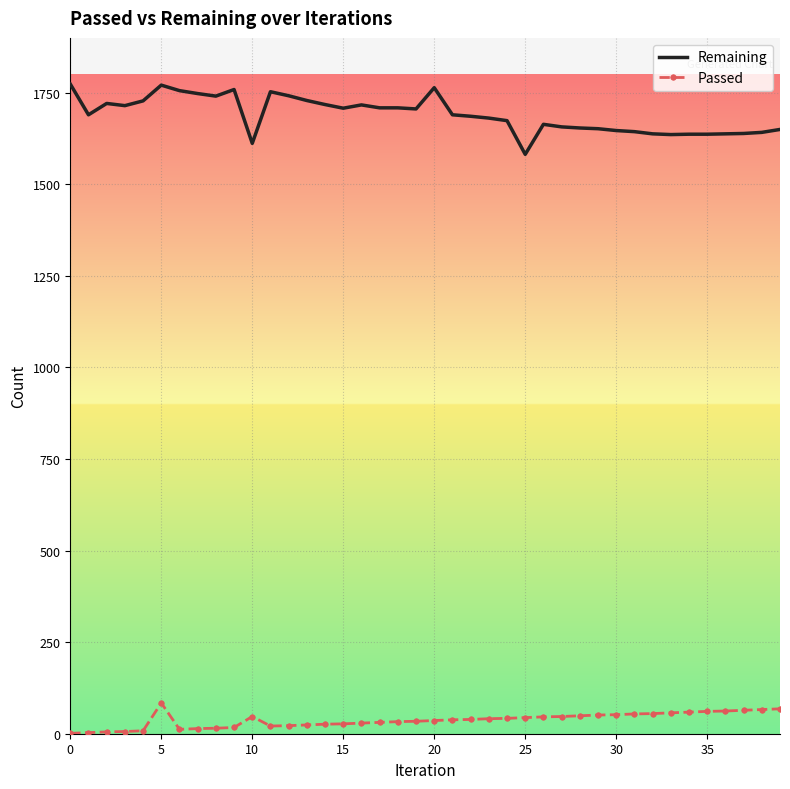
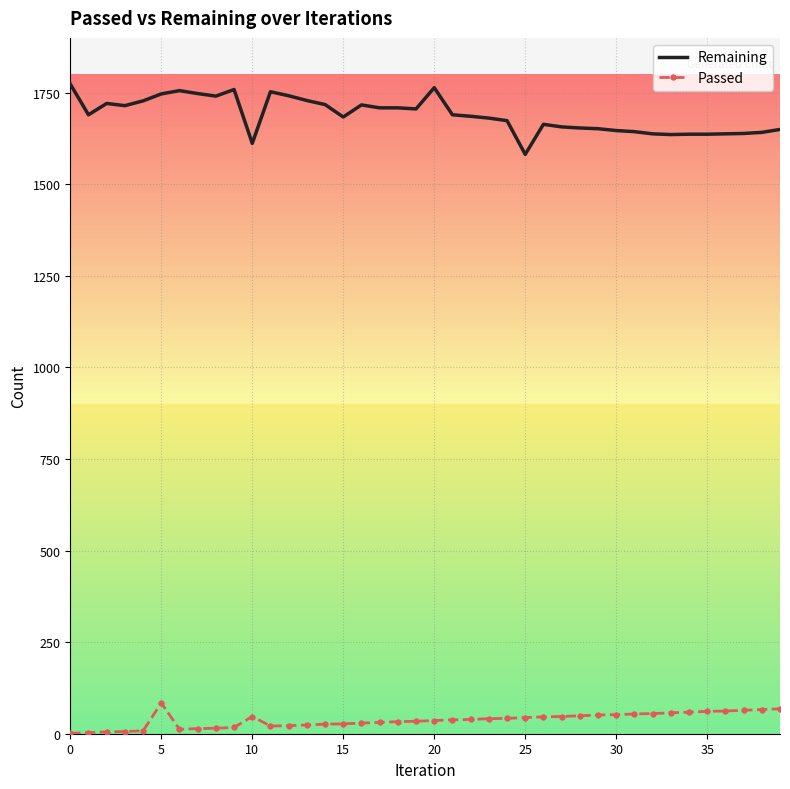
  {
    "Remaining": {
      "0": 1770,
-     "5": 1770,
+     "5": 1750,
      "10": 1610,
-     "15": 1710,
+     "15": 1680,
      "20": 1760,
      "25": 1580,
      "30": 1650,
      "35": 1640
    },
    "Passed": {
      "0": 0,
      "5": 80,
      "10": 50,
      "15": 30,
      "20": 40,
      "25": 40,
      "30": 50,
      "35": 60
    }
  }
